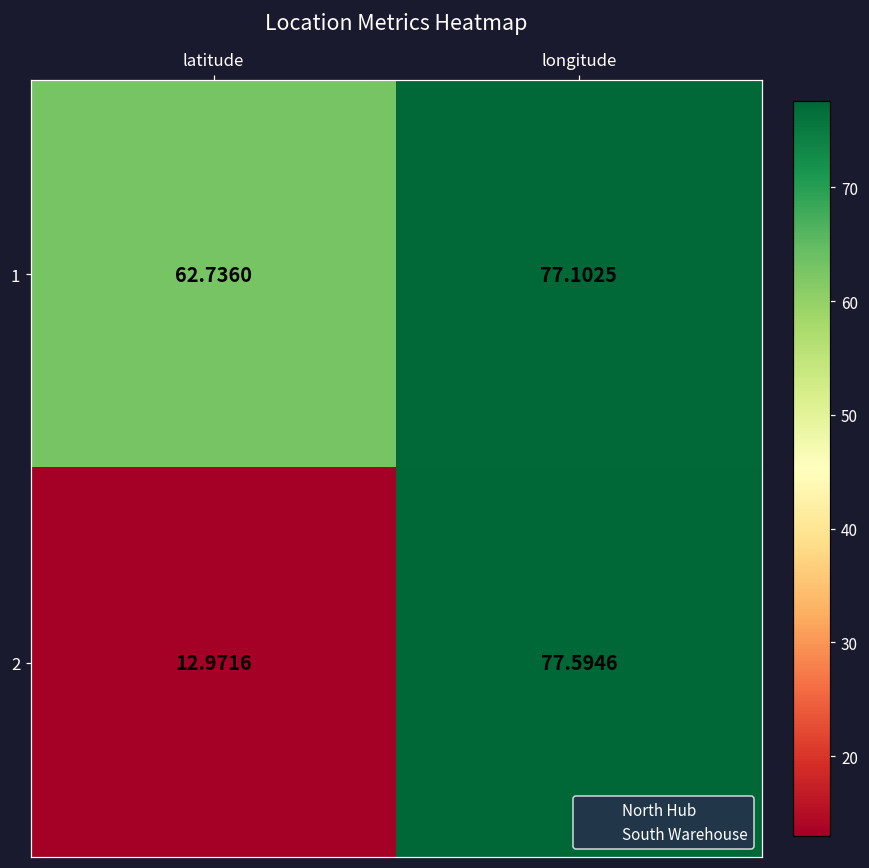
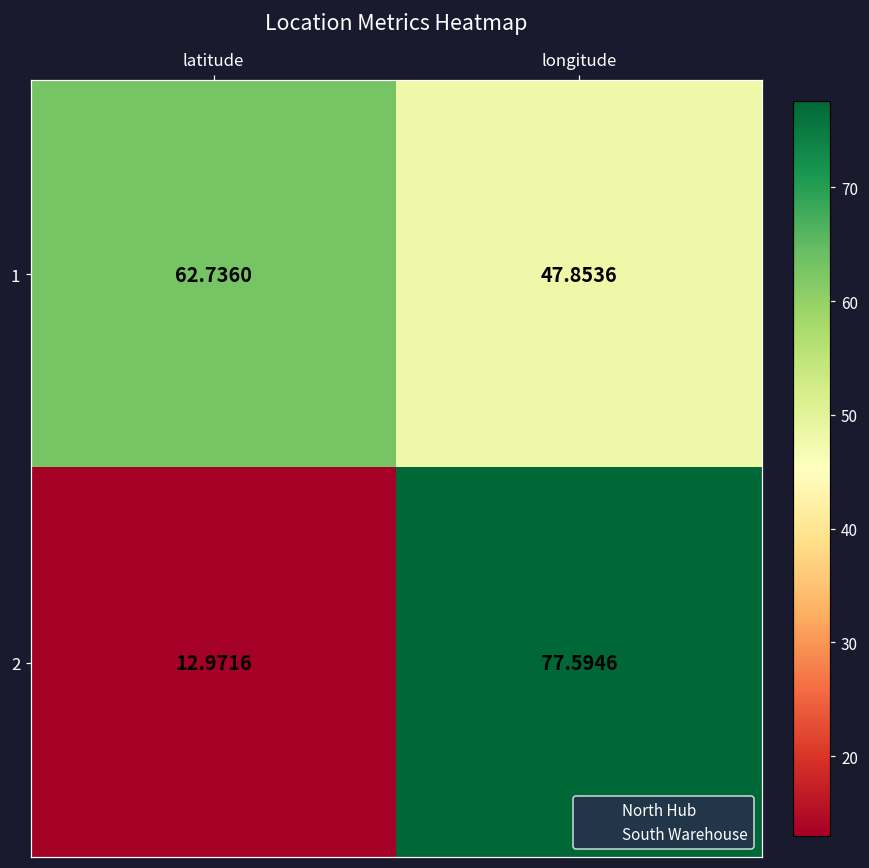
  {
    "1": {
      "latitude": 62.7360,
-     "longitude": 77.1025
+     "longitude": 47.8536
    },
    "2": {
      "latitude": 12.9716,
      "longitude": 77.5946
    }
  }
